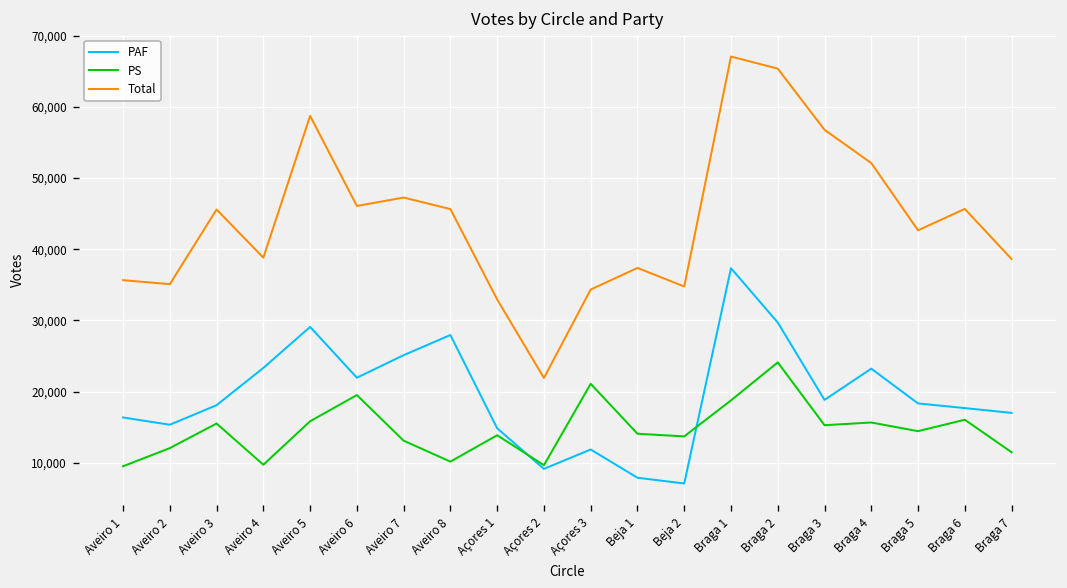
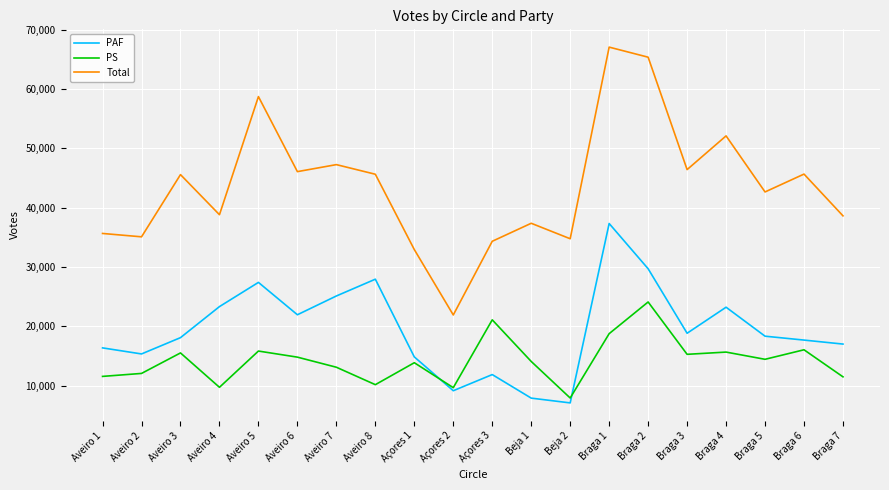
  {
    "PAF": {
      "Aveiro 1": "16,000",
      "Aveiro 2": "15,000",
      "Aveiro 3": "18,000",
      "Aveiro 4": "23,000",
-     "Aveiro 5": "29,000",
+     "Aveiro 5": "27,000",
      "Aveiro 6": "22,000",
      "Aveiro 7": "25,000",
      "Aveiro 8": "28,000",
      "Açores 1": "15,000",
      "Açores 2": "9,000",
      "Açores 3": "12,000",
      "Beja 1": "8,000",
      "Beja 2": "7,000",
      "Braga 1": "37,000",
      "Braga 2": "30,000",
      "Braga 3": "19,000",
      "Braga 4": "23,000",
      "Braga 5": "18,000",
      "Braga 6": "18,000",
      "Braga 7": "17,000"
    },
    "PS": {
-     "Aveiro 1": "10,000",
+     "Aveiro 1": "12,000",
      "Aveiro 2": "12,000",
      "Aveiro 3": "16,000",
      "Aveiro 4": "10,000",
      "Aveiro 5": "16,000",
-     "Aveiro 6": "20,000",
+     "Aveiro 6": "15,000",
      "Aveiro 7": "13,000",
      "Aveiro 8": "10,000",
      "Açores 1": "14,000",
      "Açores 2": "10,000",
      "Açores 3": "21,000",
      "Beja 1": "14,000",
-     "Beja 2": "14,000",
+     "Beja 2": "8,000",
      "Braga 1": "19,000",
      "Braga 2": "24,000",
      "Braga 3": "15,000",
      "Braga 4": "16,000",
      "Braga 5": "14,000",
      "Braga 6": "16,000",
      "Braga 7": "11,000"
    },
    "Total": {
      "Aveiro 1": "36,000",
      "Aveiro 2": "35,000",
      "Aveiro 3": "46,000",
      "Aveiro 4": "39,000",
      "Aveiro 5": "59,000",
      "Aveiro 6": "46,000",
      "Aveiro 7": "47,000",
      "Aveiro 8": "46,000",
      "Açores 1": "33,000",
      "Açores 2": "22,000",
      "Açores 3": "34,000",
      "Beja 1": "37,000",
      "Beja 2": "35,000",
      "Braga 1": "67,000",
      "Braga 2": "65,000",
-     "Braga 3": "57,000",
+     "Braga 3": "46,000",
      "Braga 4": "52,000",
      "Braga 5": "43,000",
      "Braga 6": "46,000",
      "Braga 7": "39,000"
    }
  }
